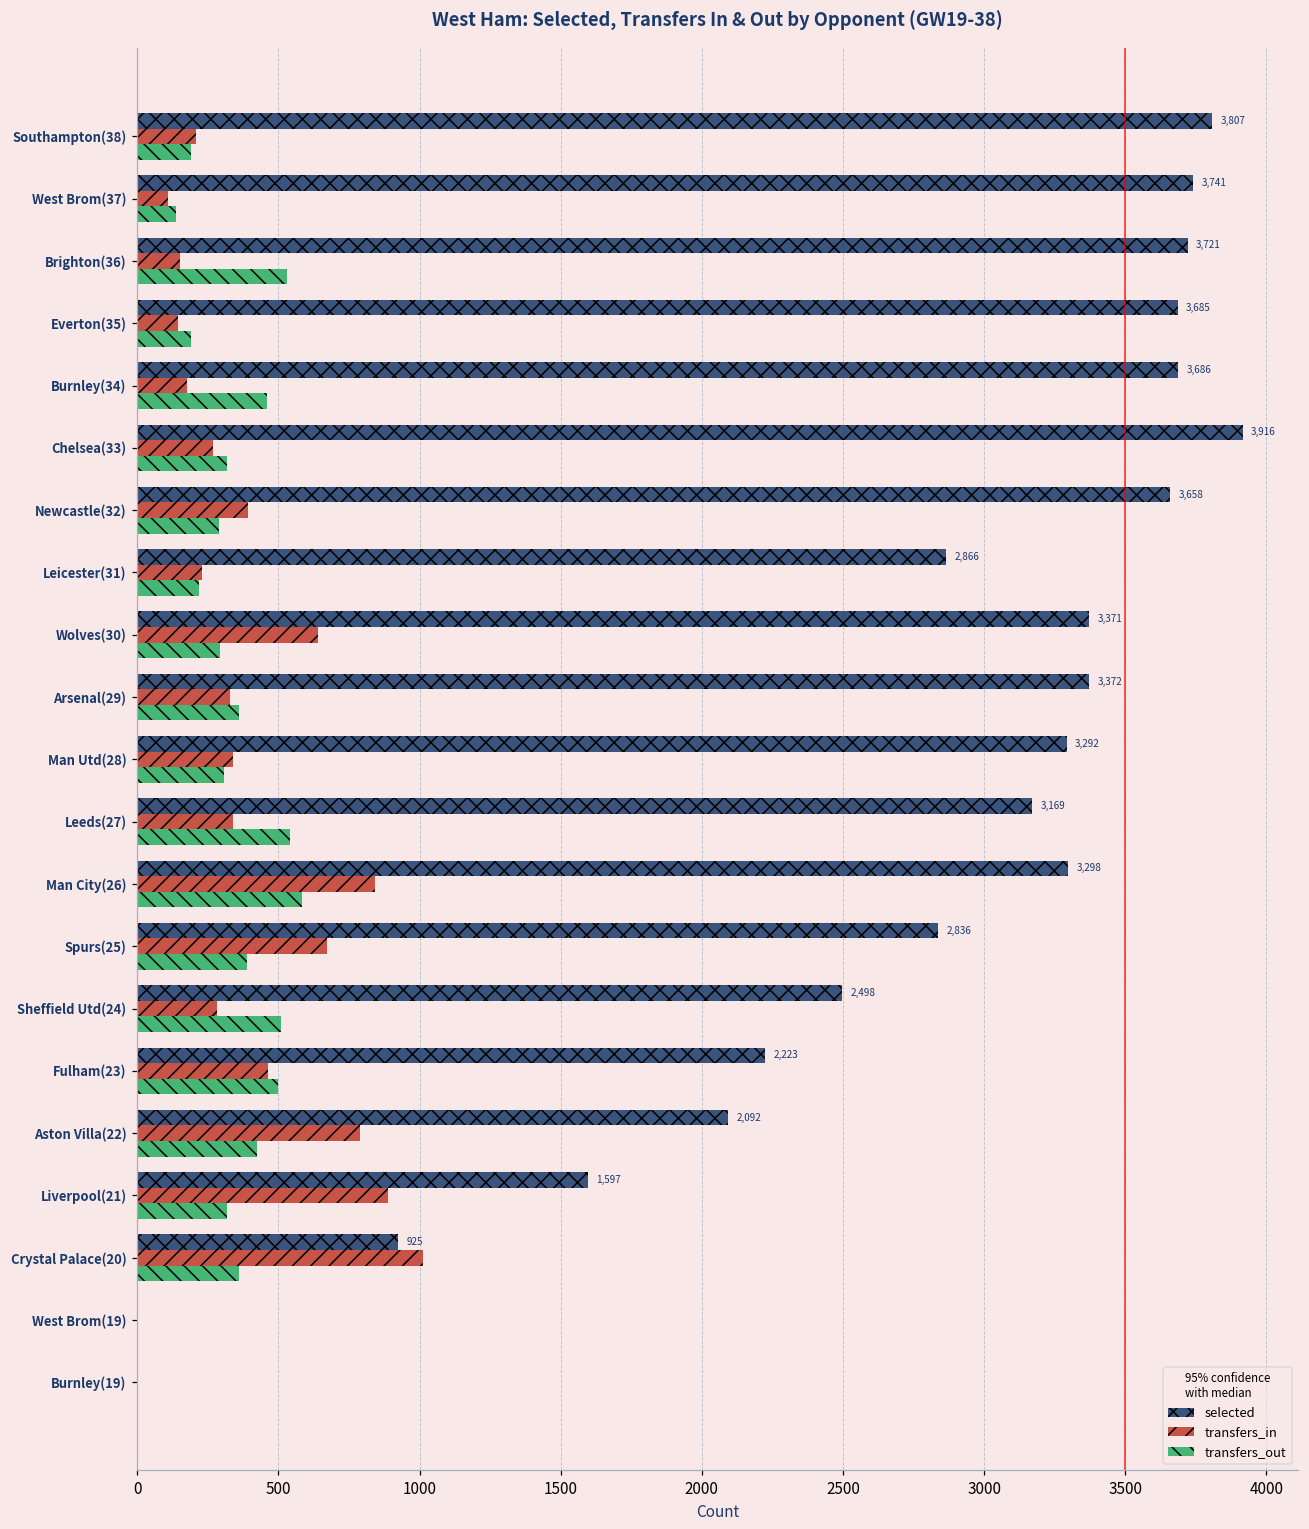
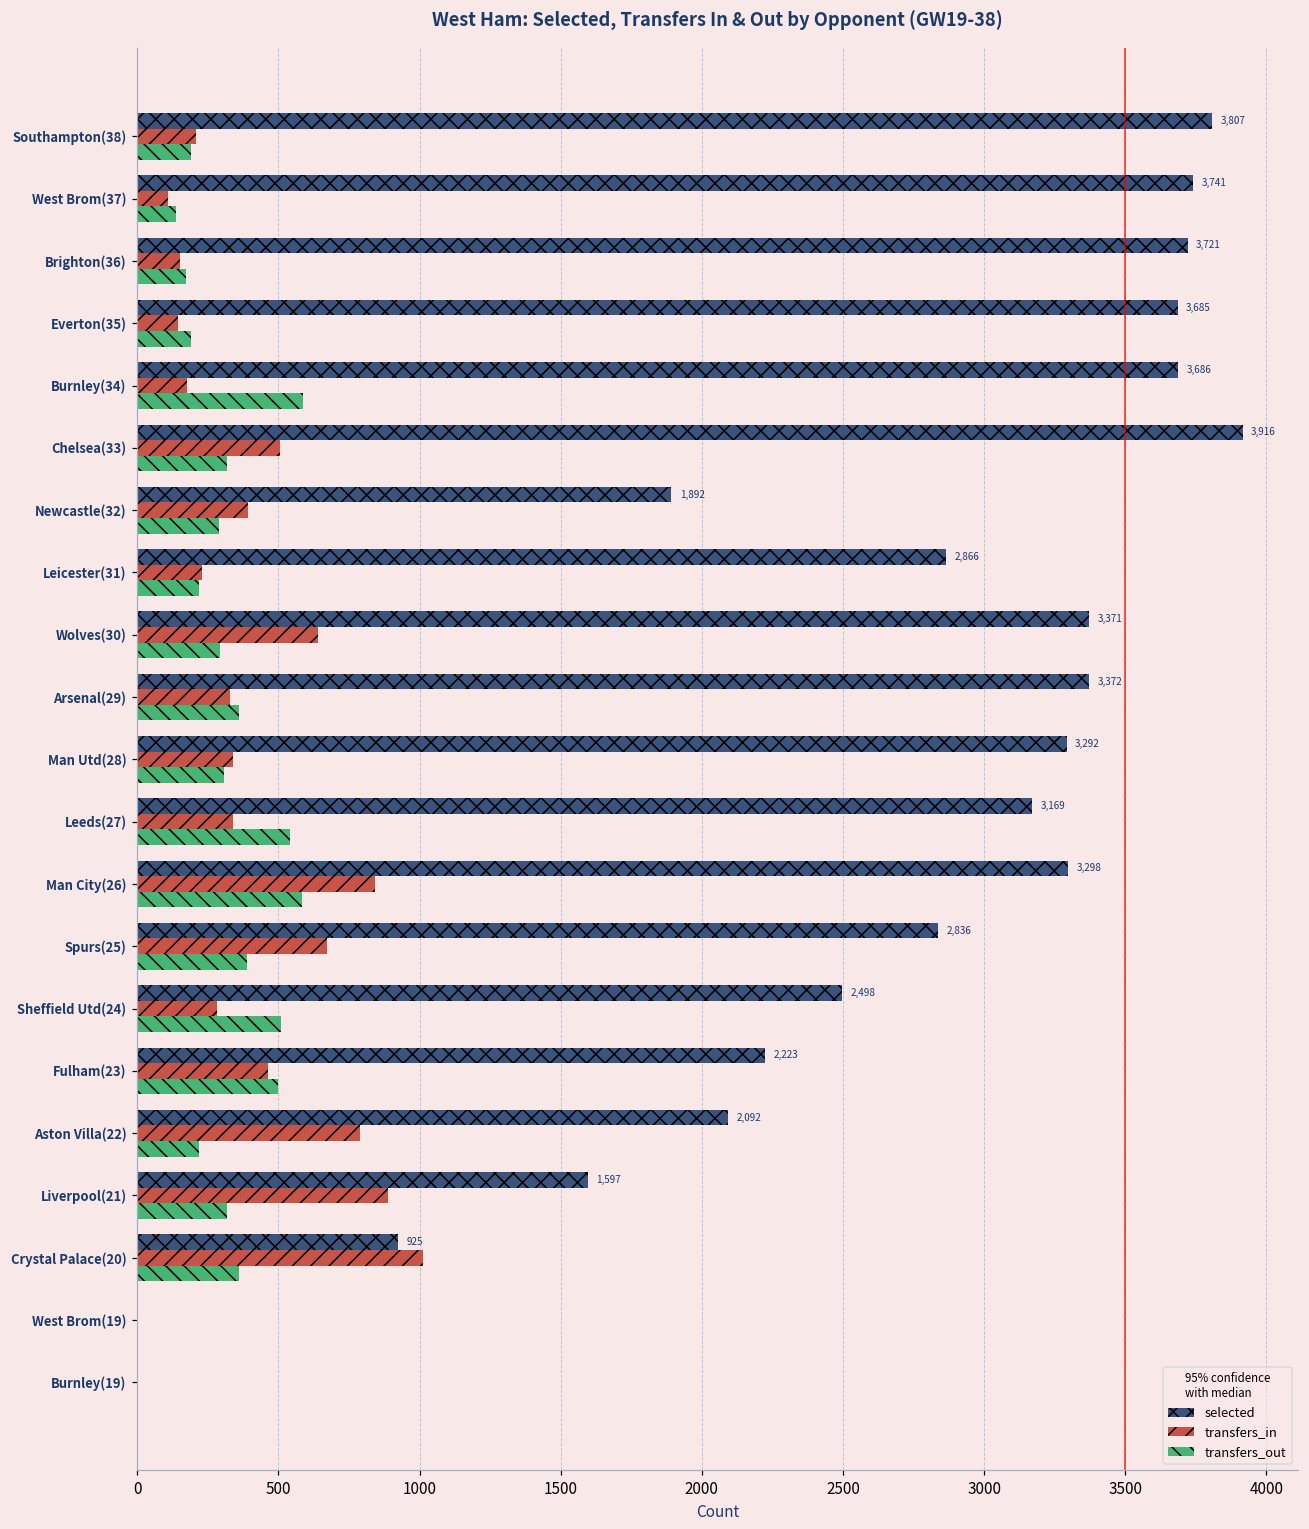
  {
    "selected": {
      "Southampton(38)": "3,807",
      "West Brom(37)": "3,741",
      "Brighton(36)": "3,721",
      "Everton(35)": "3,685",
      "Burnley(34)": "3,686",
      "Chelsea(33)": "3,916",
-     "Newcastle(32)": "3,658",
+     "Newcastle(32)": "1,892",
      "Leicester(31)": "2,866",
      "Wolves(30)": "3,371",
      "Arsenal(29)": "3,372",
      "Man Utd(28)": "3,292",
      "Leeds(27)": "3,169",
      "Man City(26)": "3,298",
      "Spurs(25)": "2,836",
      "Sheffield Utd(24)": "2,498",
      "Fulham(23)": "2,223",
      "Aston Villa(22)": "2,092",
      "Liverpool(21)": "1,597",
      "Crystal Palace(20)": "925"
    },
    "transfers_in": {
      "Southampton(38)": "210",
      "West Brom(37)": "110",
      "Brighton(36)": "150",
      "Everton(35)": "140",
      "Burnley(34)": "180",
-     "Chelsea(33)": "270",
+     "Chelsea(33)": "510",
      "Newcastle(32)": "390",
      "Leicester(31)": "230",
      "Wolves(30)": "640",
      "Arsenal(29)": "330",
      "Man Utd(28)": "340",
      "Leeds(27)": "340",
      "Man City(26)": "840",
      "Spurs(25)": "670",
      "Sheffield Utd(24)": "280",
      "Fulham(23)": "460",
      "Aston Villa(22)": "790",
      "Liverpool(21)": "890",
      "Crystal Palace(20)": "1010",
      "West Brom(19)": "0",
      "Burnley(19)": "0"
    },
    "transfers_out": {
      "Southampton(38)": "190",
      "West Brom(37)": "140",
-     "Brighton(36)": "530",
+     "Brighton(36)": "170",
      "Everton(35)": "190",
-     "Burnley(34)": "460",
+     "Burnley(34)": "590",
      "Chelsea(33)": "320",
      "Newcastle(32)": "290",
      "Leicester(31)": "220",
      "Wolves(30)": "290",
      "Arsenal(29)": "360",
      "Man Utd(28)": "310",
      "Leeds(27)": "540",
      "Man City(26)": "580",
      "Spurs(25)": "390",
      "Sheffield Utd(24)": "510",
      "Fulham(23)": "500",
-     "Aston Villa(22)": "420",
+     "Aston Villa(22)": "220",
      "Liverpool(21)": "320",
      "Crystal Palace(20)": "360",
      "West Brom(19)": "0",
      "Burnley(19)": "0"
    }
  }
